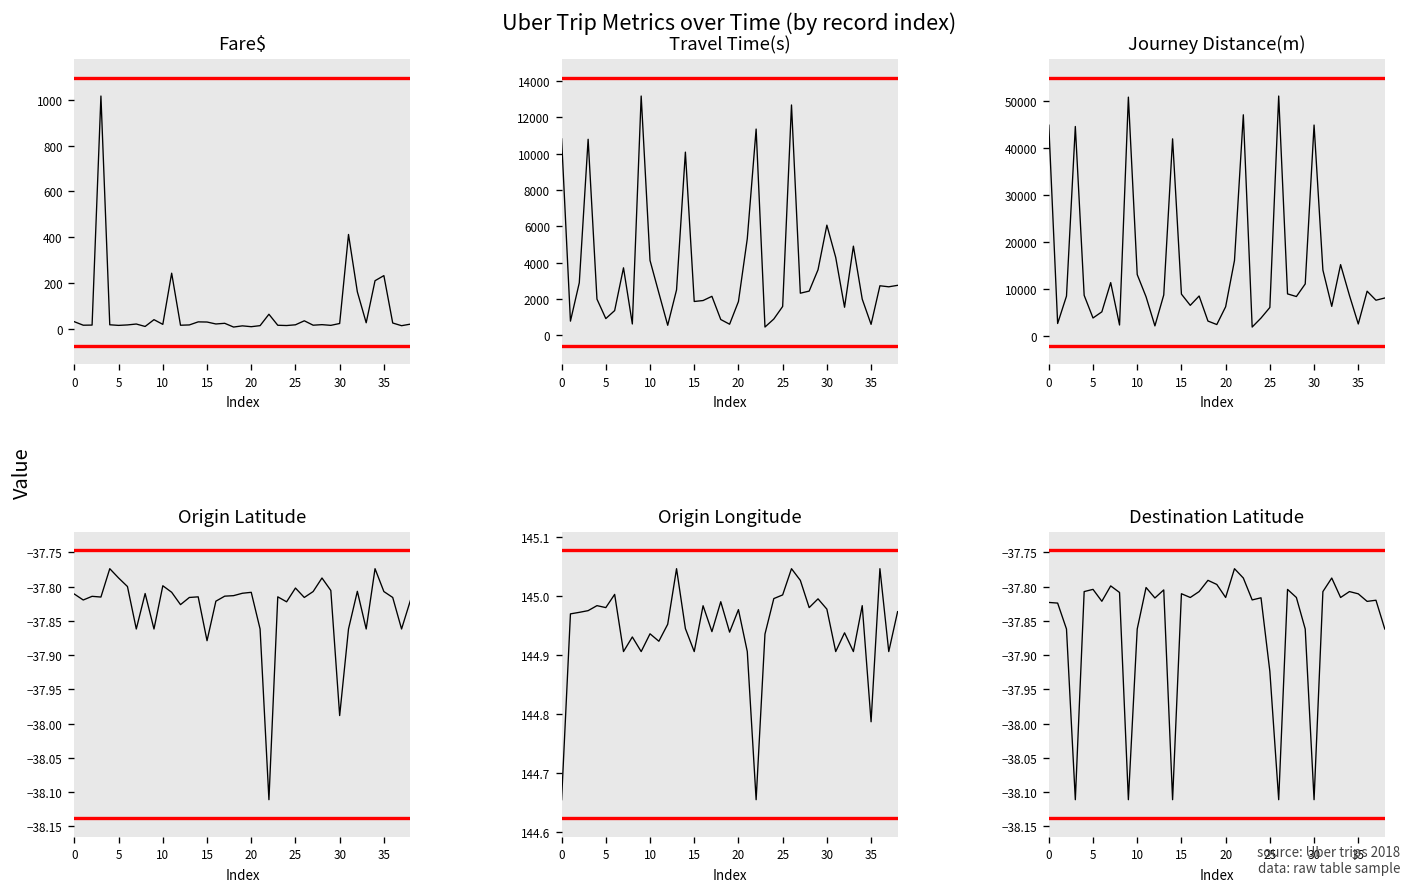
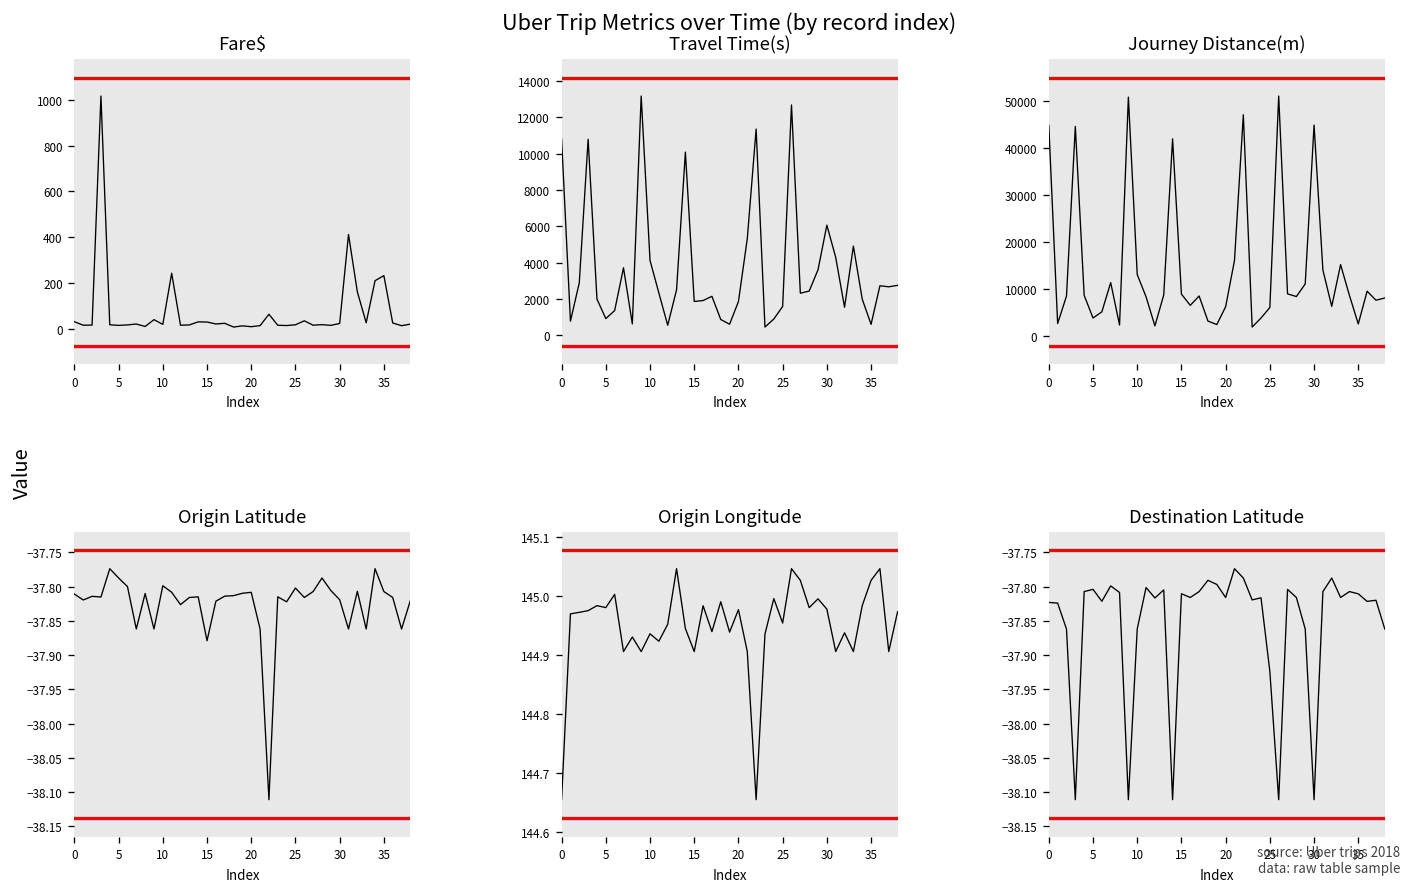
  {
    "Fare$": {
      "0": 30,
      "5": 10,
      "10": 20,
      "15": 30,
      "20": 10,
      "25": 20,
      "30": 20,
      "35": 230
    },
    "Travel Time(s)": {
      "0": 10800,
      "5": 900,
      "10": 4100,
      "15": 1900,
      "20": 1900,
      "25": 1600,
      "30": 6100,
      "35": 600
    },
    "Journey Distance(m)": {
      "0": 45000,
      "5": 4000,
      "10": 13000,
      "15": 9000,
      "20": 6000,
      "25": 6000,
      "30": 45000,
      "35": 3000
    },
    "Origin Latitude": {
      "0": -37.81,
      "5": -37.79,
      "10": -37.80,
      "15": -37.88,
      "20": -37.81,
      "25": -37.80,
-     "30": -37.99,
+     "30": -37.82,
      "35": -37.81
    },
    "Origin Longitude": {
      "0": 144.65,
      "5": 144.98,
      "10": 144.94,
      "15": 144.91,
      "20": 144.98,
-     "25": 145.00,
+     "25": 144.95,
      "30": 144.98,
-     "35": 144.79
+     "35": 145.03
    },
    "Destination Latitude": {
      "0": -37.82,
      "5": -37.80,
      "10": -37.86,
      "15": -37.81,
      "20": -37.82,
      "25": -37.92,
      "30": -38.11,
      "35": -37.81
    }
  }
